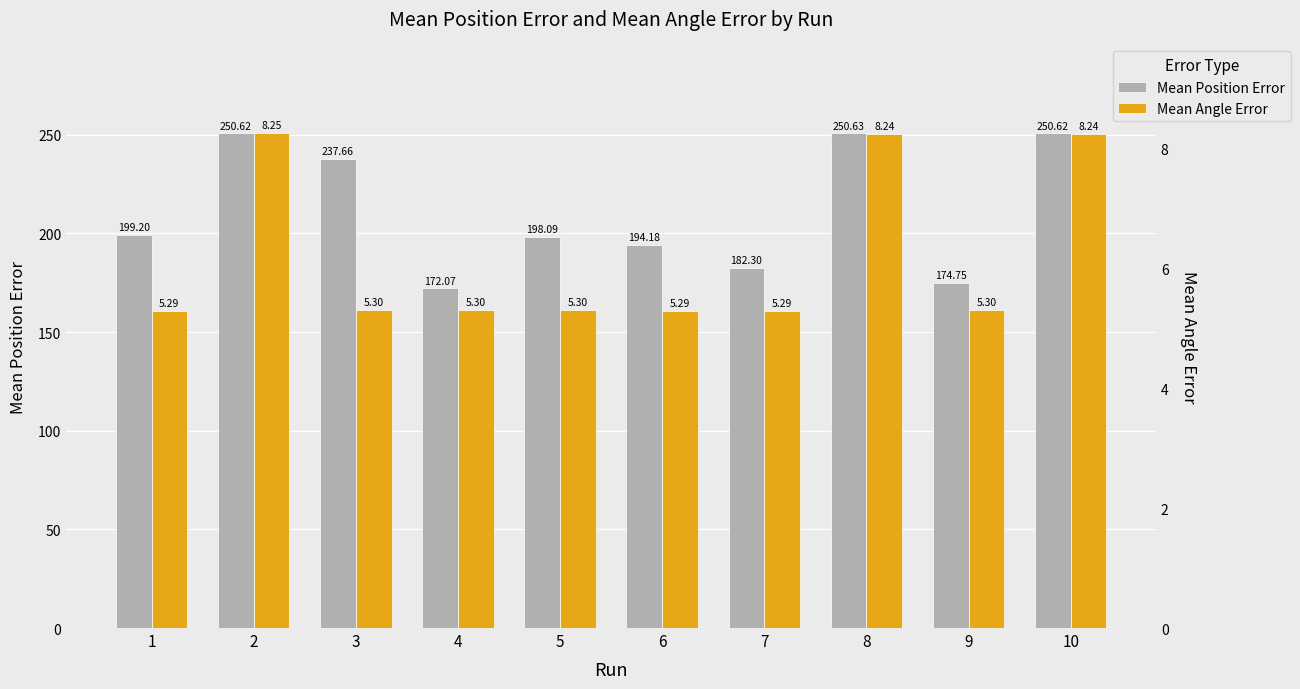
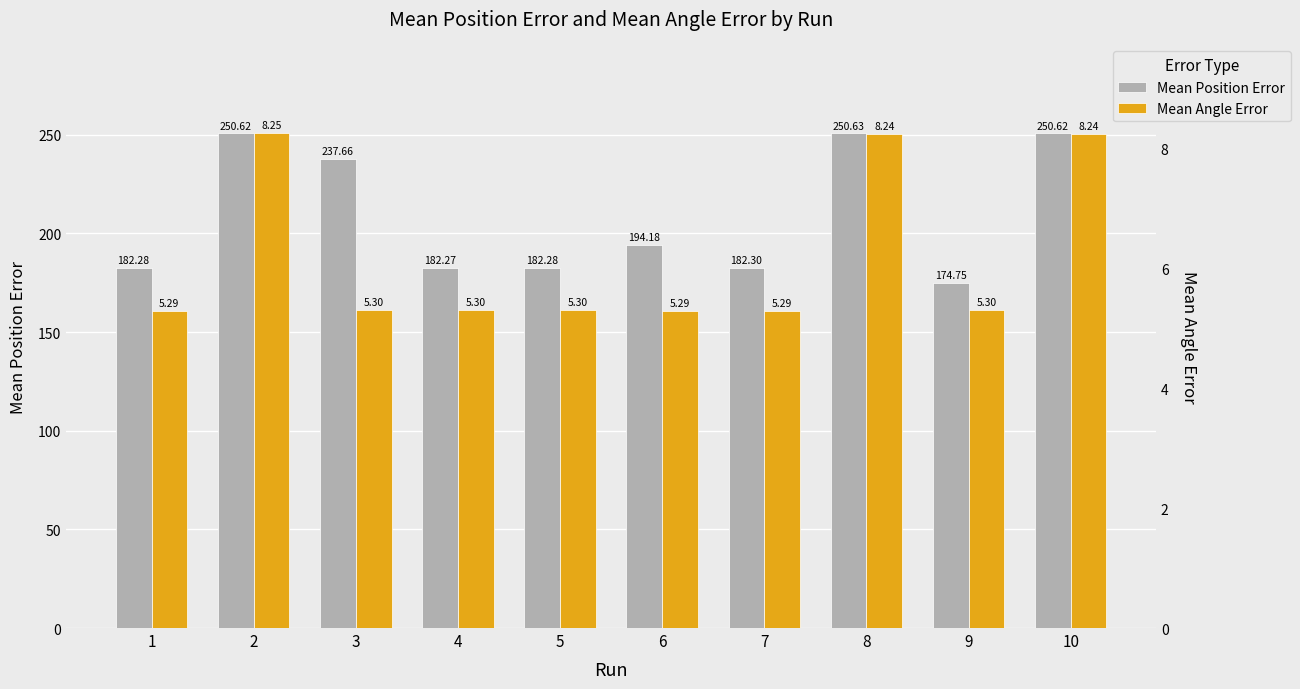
  {
    "Mean Position Error": {
-     "1": 199.20,
+     "1": 182.28,
      "2": 250.62,
      "3": 237.66,
-     "4": 172.07,
-     "5": 198.09,
+     "4": 182.27,
+     "5": 182.28,
      "6": 194.18,
      "7": 182.30,
      "8": 250.63,
      "9": 174.75,
      "10": 250.62
    },
    "Mean Angle Error": {
      "1": 5.29,
      "2": 8.25,
      "3": 5.30,
      "4": 5.30,
      "5": 5.30,
      "6": 5.29,
      "7": 5.29,
      "8": 8.24,
      "9": 5.30,
      "10": 8.24
    }
  }
